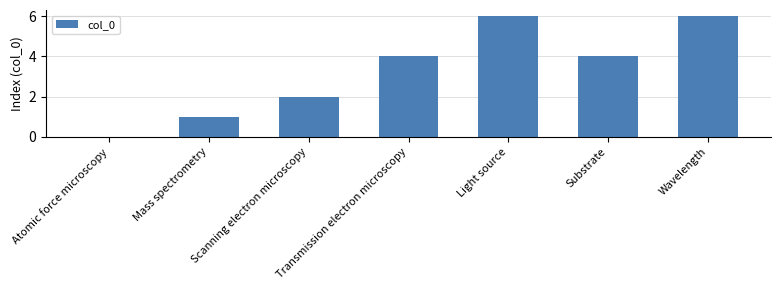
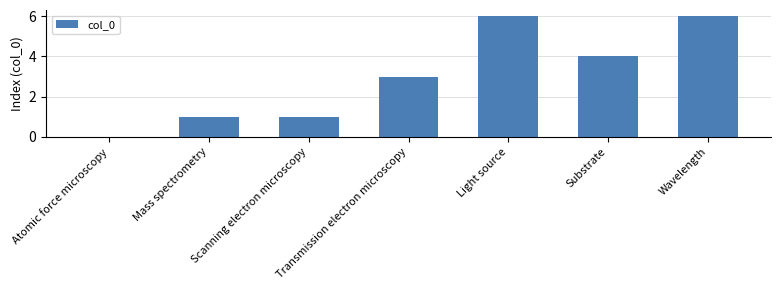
  {
    "Atomic force microscopy": 0,
    "Mass spectrometry": 1,
-   "Scanning electron microscopy": 2,
-   "Transmission electron microscopy": 4,
+   "Scanning electron microscopy": 1,
+   "Transmission electron microscopy": 3,
    "Light source": 6,
    "Substrate": 4,
    "Wavelength": 6
  }
